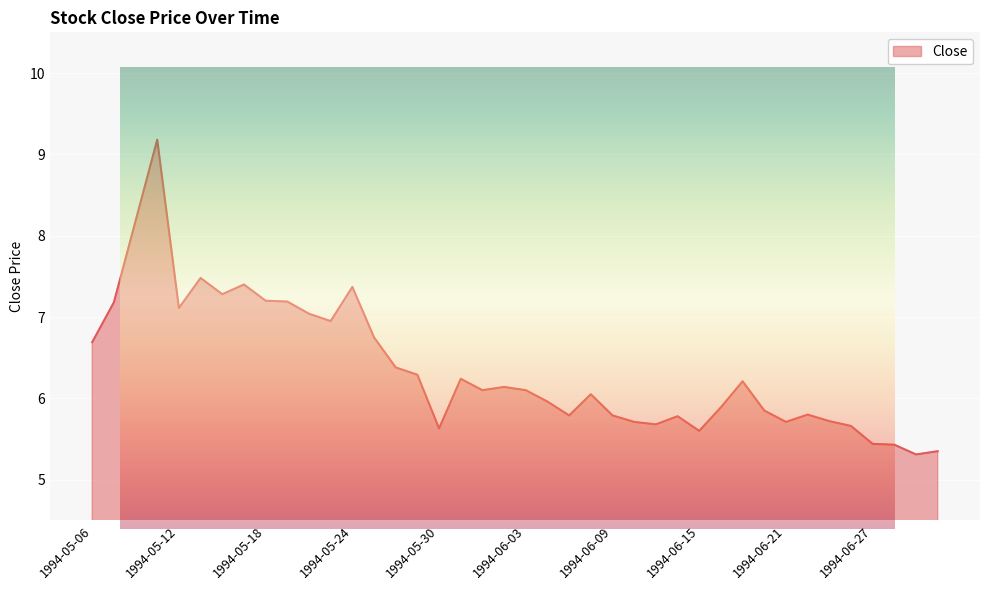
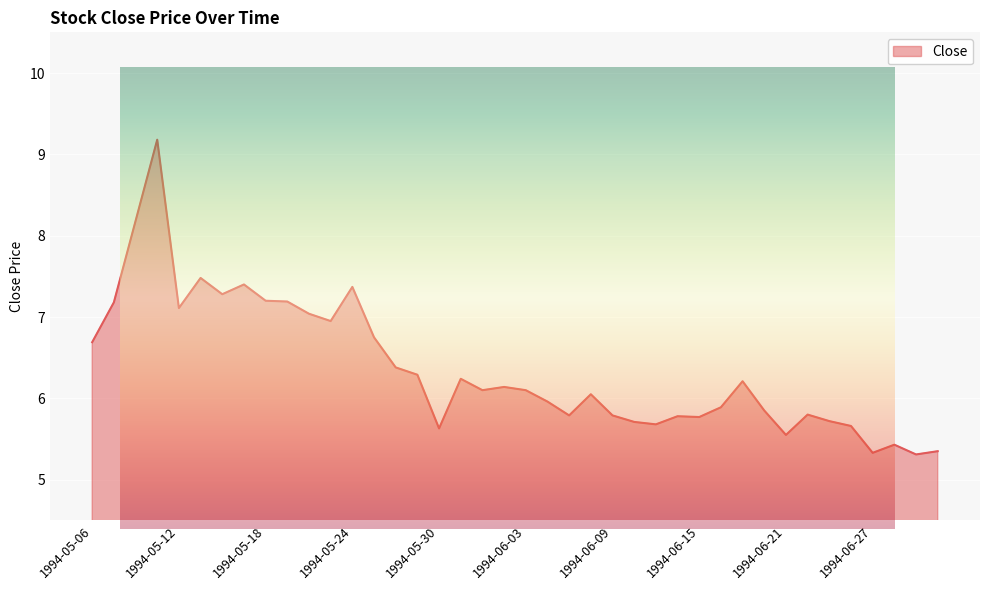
  {
    "Stock Close Price Over Time": {
      "1994-05-06": 6.7,
      "1994-05-12": 7.1,
      "1994-05-18": 7.2,
      "1994-05-24": 7.4,
      "1994-05-30": 5.6,
      "1994-06-03": 6.1,
      "1994-06-09": 5.8,
-     "1994-06-15": 5.6,
-     "1994-06-21": 5.7,
-     "1994-06-27": 5.4
+     "1994-06-15": 5.8,
+     "1994-06-21": 5.6,
+     "1994-06-27": 5.3
    }
  }
